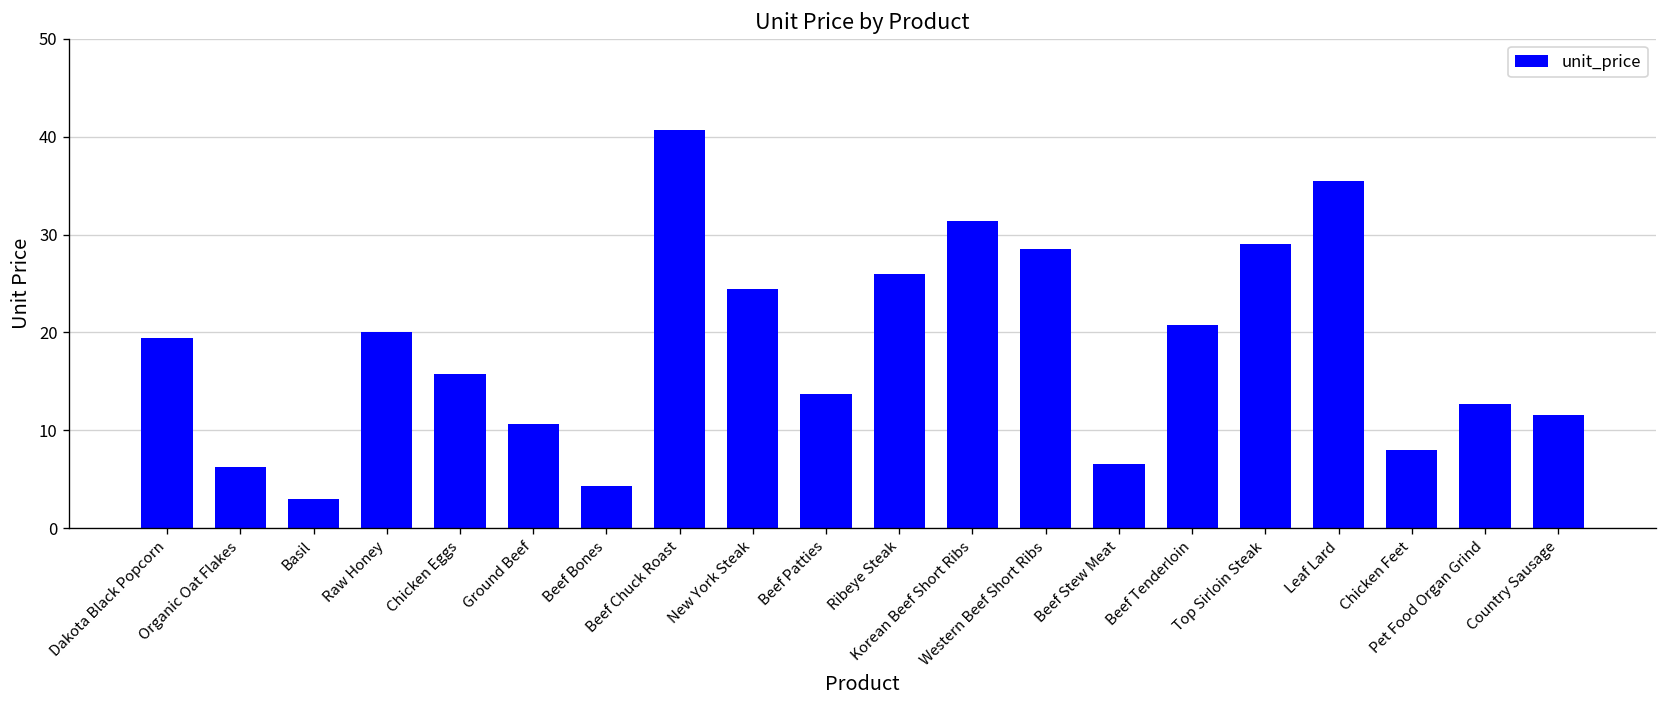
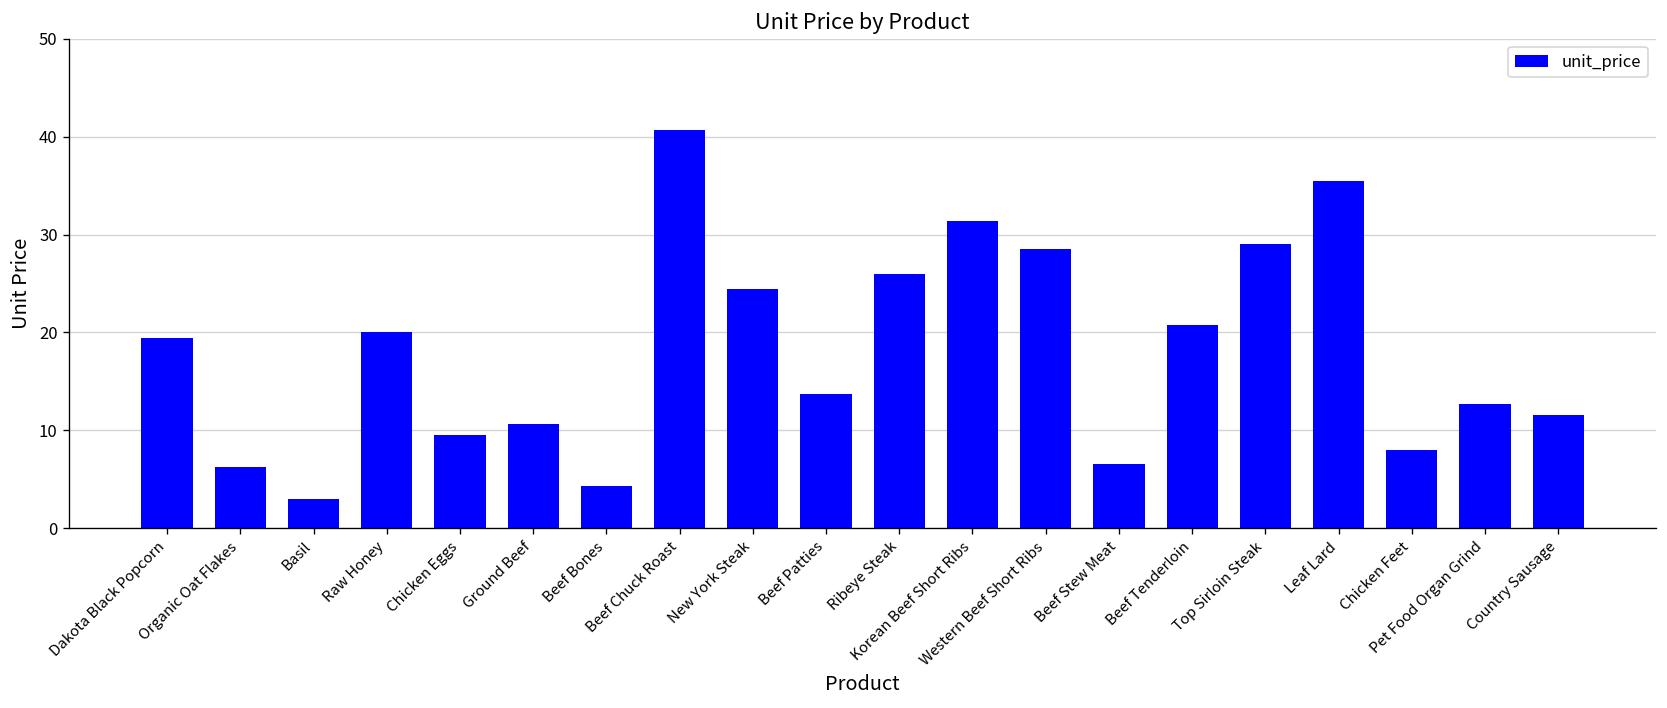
  {
    "Dakota Black Popcorn": 19,
    "Organic Oat Flakes": 6,
    "Basil": 3,
    "Raw Honey": 20,
-   "Chicken Eggs": 16,
+   "Chicken Eggs": 10,
    "Ground Beef": 11,
    "Beef Bones": 4,
    "Beef Chuck Roast": 41,
    "New York Steak": 24,
    "Beef Patties": 14,
    "Ribeye Steak": 26,
    "Korean Beef Short Ribs": 31,
    "Western Beef Short Ribs": 29,
    "Beef Stew Meat": 7,
    "Beef Tenderloin": 21,
    "Top Sirloin Steak": 29,
    "Leaf Lard": 36,
    "Chicken Feet": 8,
    "Pet Food Organ Grind": 13,
    "Country Sausage": 12
  }
